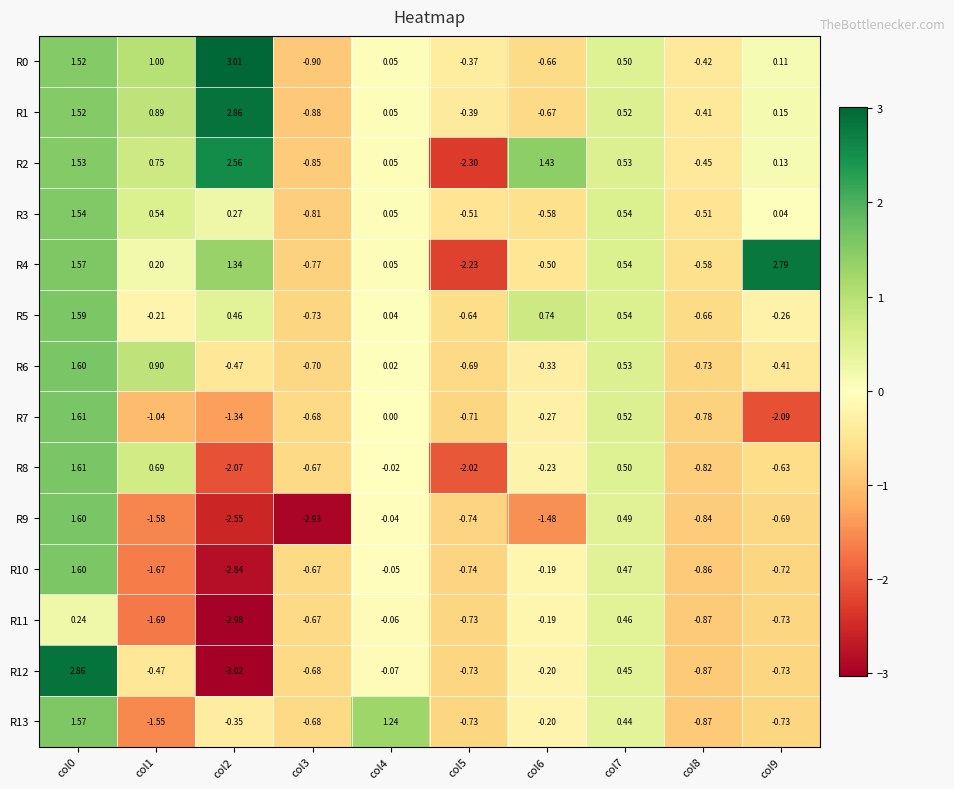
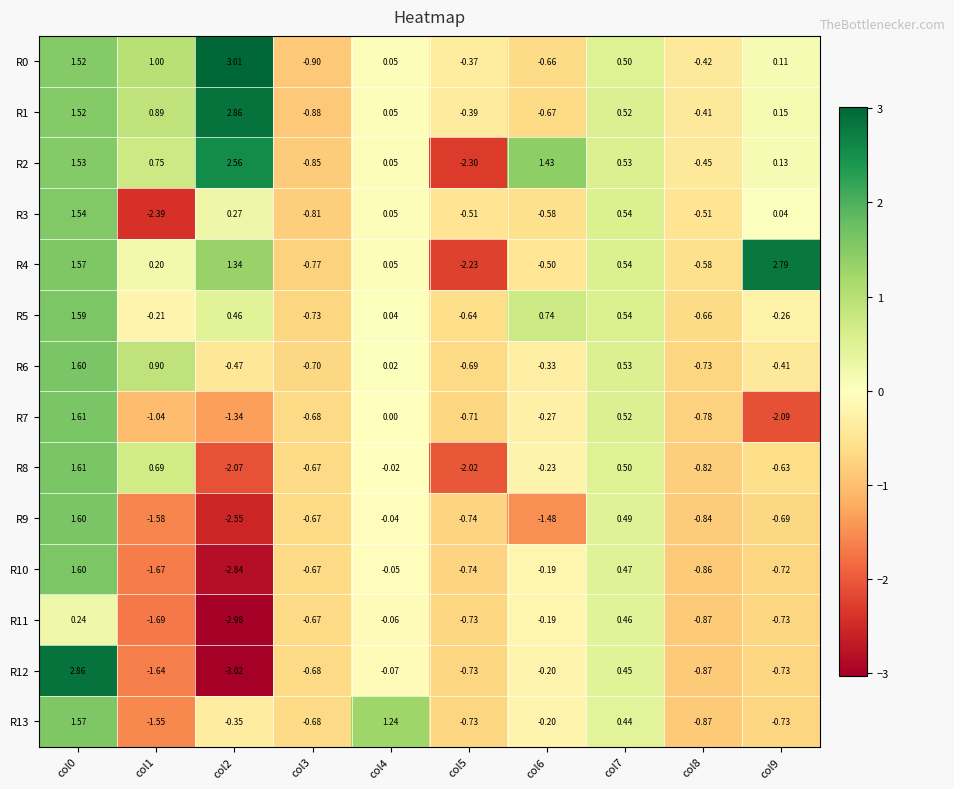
  {
    "R0": {
      "col0": 1.52,
      "col1": 1.00,
      "col2": 3.01,
      "col3": -0.90,
      "col4": 0.05,
      "col5": -0.37,
      "col6": -0.66,
      "col7": 0.50,
      "col8": -0.42,
      "col9": 0.11
    },
    "R1": {
      "col0": 1.52,
      "col1": 0.89,
      "col2": 2.86,
      "col3": -0.88,
      "col4": 0.05,
      "col5": -0.39,
      "col6": -0.67,
      "col7": 0.52,
      "col8": -0.41,
      "col9": 0.15
    },
    "R2": {
      "col0": 1.53,
      "col1": 0.75,
      "col2": 2.56,
      "col3": -0.85,
      "col4": 0.05,
      "col5": -2.30,
      "col6": 1.43,
      "col7": 0.53,
      "col8": -0.45,
      "col9": 0.13
    },
    "R3": {
      "col0": 1.54,
-     "col1": 0.54,
+     "col1": -2.39,
      "col2": 0.27,
      "col3": -0.81,
      "col4": 0.05,
      "col5": -0.51,
      "col6": -0.58,
      "col7": 0.54,
      "col8": -0.51,
      "col9": 0.04
    },
    "R4": {
      "col0": 1.57,
      "col1": 0.20,
      "col2": 1.34,
      "col3": -0.77,
      "col4": 0.05,
      "col5": -2.23,
      "col6": -0.50,
      "col7": 0.54,
      "col8": -0.58,
      "col9": 2.79
    },
    "R5": {
      "col0": 1.59,
      "col1": -0.21,
      "col2": 0.46,
      "col3": -0.73,
      "col4": 0.04,
      "col5": -0.64,
      "col6": 0.74,
      "col7": 0.54,
      "col8": -0.66,
      "col9": -0.26
    },
    "R6": {
      "col0": 1.60,
      "col1": 0.90,
      "col2": -0.47,
      "col3": -0.70,
      "col4": 0.02,
      "col5": -0.69,
      "col6": -0.33,
      "col7": 0.53,
      "col8": -0.73,
      "col9": -0.41
    },
    "R7": {
      "col0": 1.61,
      "col1": -1.04,
      "col2": -1.34,
      "col3": -0.68,
      "col4": 0.00,
      "col5": -0.71,
      "col6": -0.27,
      "col7": 0.52,
      "col8": -0.78,
      "col9": -2.09
    },
    "R8": {
      "col0": 1.61,
      "col1": 0.69,
      "col2": -2.07,
      "col3": -0.67,
      "col4": -0.02,
      "col5": -2.02,
      "col6": -0.23,
      "col7": 0.50,
      "col8": -0.82,
      "col9": -0.63
    },
    "R9": {
      "col0": 1.60,
      "col1": -1.58,
      "col2": -2.55,
-     "col3": -2.93,
+     "col3": -0.67,
      "col4": -0.04,
      "col5": -0.74,
      "col6": -1.48,
      "col7": 0.49,
      "col8": -0.84,
      "col9": -0.69
    },
    "R10": {
      "col0": 1.60,
      "col1": -1.67,
      "col2": -2.84,
      "col3": -0.67,
      "col4": -0.05,
      "col5": -0.74,
      "col6": -0.19,
      "col7": 0.47,
      "col8": -0.86,
      "col9": -0.72
    },
    "R11": {
      "col0": 0.24,
      "col1": -1.69,
      "col2": -2.98,
      "col3": -0.67,
      "col4": -0.06,
      "col5": -0.73,
      "col6": -0.19,
      "col7": 0.46,
      "col8": -0.87,
      "col9": -0.73
    },
    "R12": {
      "col0": 2.86,
-     "col1": -0.47,
+     "col1": -1.64,
      "col2": -3.02,
      "col3": -0.68,
      "col4": -0.07,
      "col5": -0.73,
      "col6": -0.20,
      "col7": 0.45,
      "col8": -0.87,
      "col9": -0.73
    },
    "R13": {
      "col0": 1.57,
      "col1": -1.55,
      "col2": -0.35,
      "col3": -0.68,
      "col4": 1.24,
      "col5": -0.73,
      "col6": -0.20,
      "col7": 0.44,
      "col8": -0.87,
      "col9": -0.73
    }
  }
